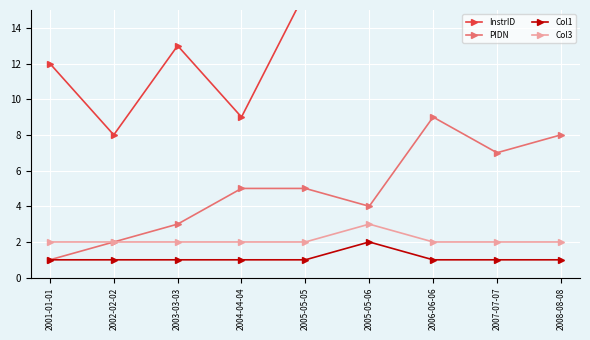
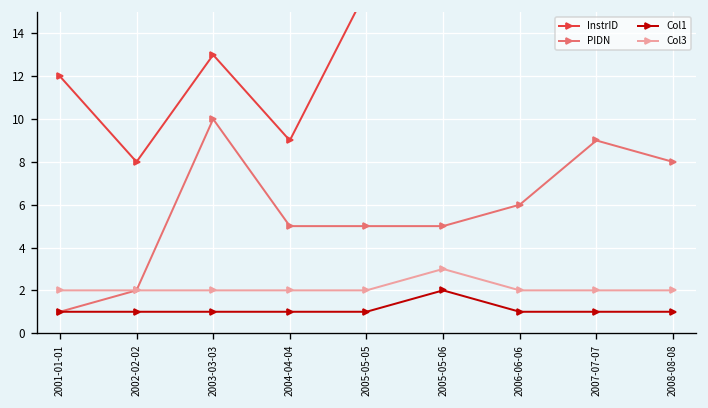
  {
    "InstrID": {
      "2001-01-01": 12,
      "2002-02-02": 8,
      "2003-03-03": 13,
      "2004-04-04": 9
    },
    "PIDN": {
-     "2003-03-03": 3,
+     "2003-03-03": 10,
      "2004-04-04": 5,
      "2005-05-05": 5,
-     "2005-05-06": 4,
-     "2006-06-06": 9,
-     "2007-07-07": 7,
+     "2005-05-06": 5,
+     "2006-06-06": 6,
+     "2007-07-07": 9,
      "2008-08-08": 8
    },
    "Col1": {
      "2002-02-02": 1,
      "2003-03-03": 1,
      "2004-04-04": 1,
      "2005-05-05": 1,
      "2005-05-06": 2,
      "2006-06-06": 1,
      "2007-07-07": 1,
      "2008-08-08": 1
    },
    "Col3": {
      "2001-01-01": 2,
      "2003-03-03": 2,
      "2004-04-04": 2,
      "2005-05-05": 2,
      "2005-05-06": 3,
      "2006-06-06": 2,
      "2007-07-07": 2,
      "2008-08-08": 2
    }
  }
